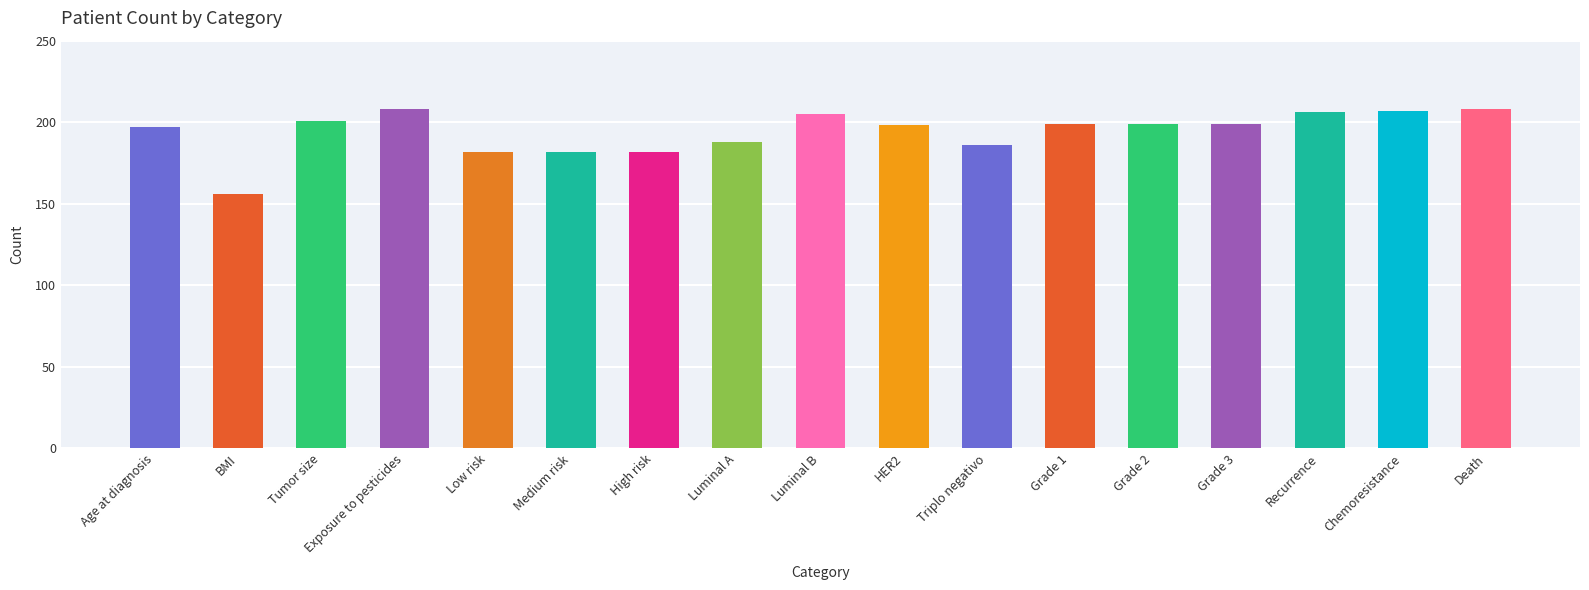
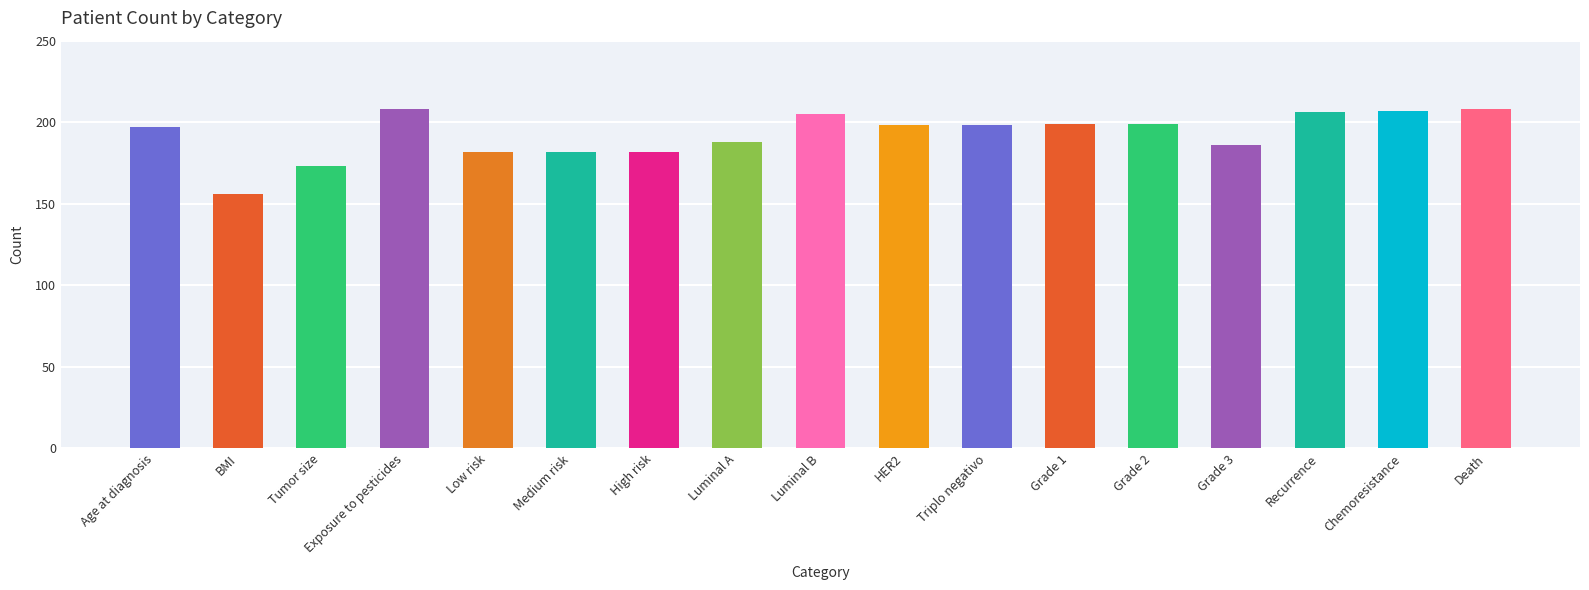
  {
    "Age at diagnosis": 197,
    "BMI": 156,
-   "Tumor size": 201,
+   "Tumor size": 173,
    "Exposure to pesticides": 208,
    "Low risk": 182,
    "Medium risk": 182,
    "High risk": 182,
    "Luminal A": 188,
    "Luminal B": 205,
    "HER2": 198,
-   "Triplo negativo": 186,
+   "Triplo negativo": 198,
    "Grade 1": 199,
    "Grade 2": 199,
-   "Grade 3": 199,
+   "Grade 3": 186,
    "Recurrence": 206,
    "Chemoresistance": 207,
    "Death": 208
  }
